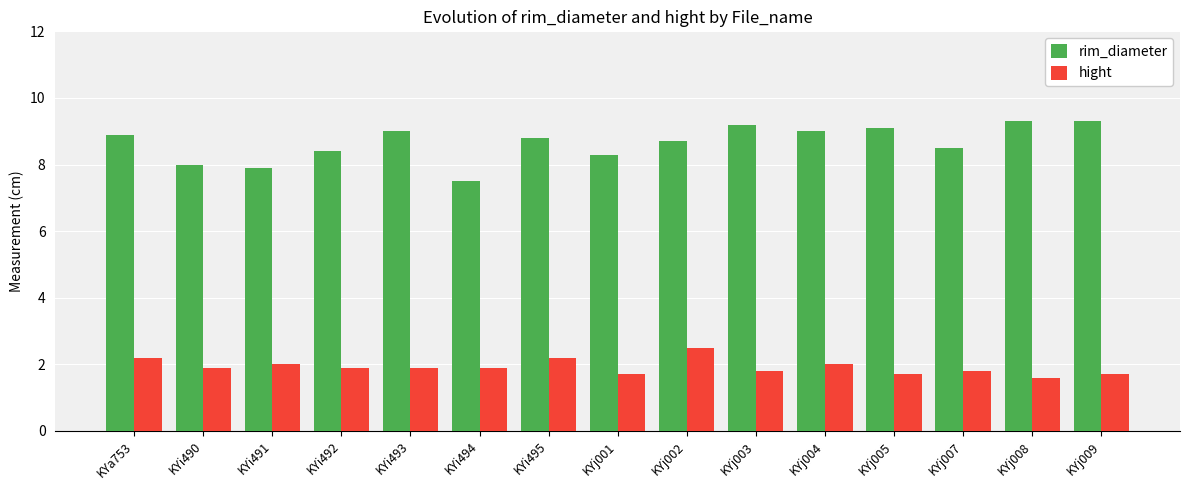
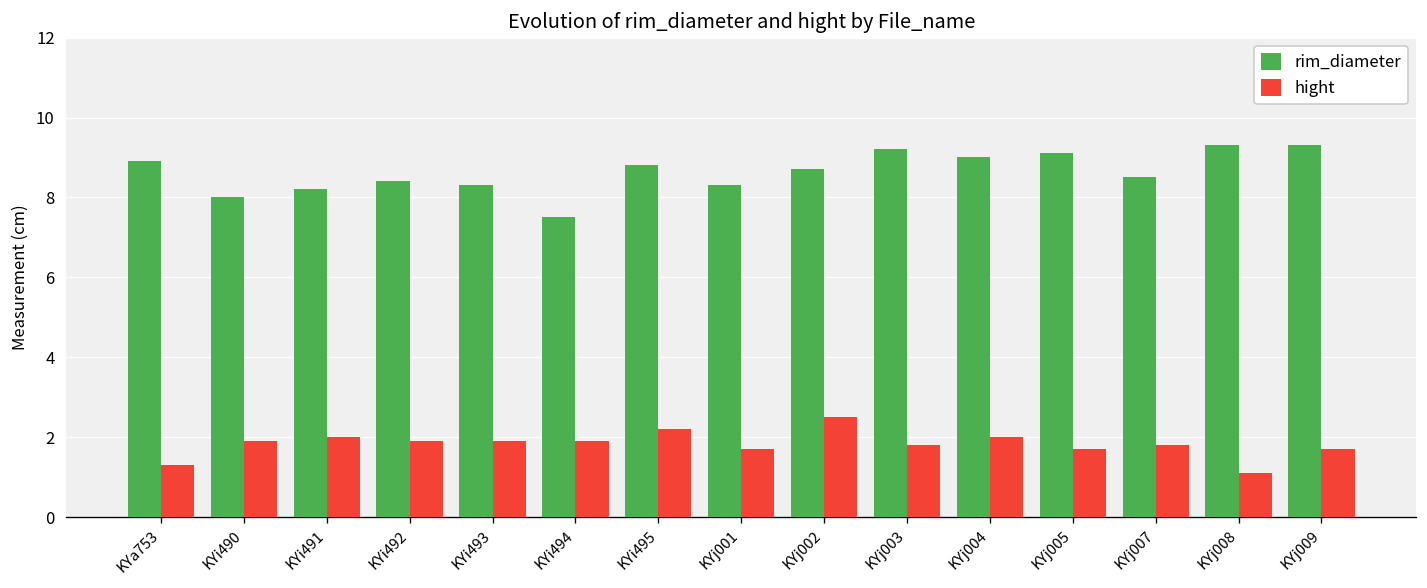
  {
    "rim_diameter": {
      "KYa753": 8.9,
      "KYi490": 8.0,
-     "KYi491": 7.9,
+     "KYi491": 8.2,
      "KYi492": 8.4,
-     "KYi493": 9.0,
+     "KYi493": 8.3,
      "KYi494": 7.5,
      "KYi495": 8.8,
      "KYj001": 8.3,
      "KYj002": 8.7,
      "KYj003": 9.2,
      "KYj004": 9.0,
      "KYj005": 9.1,
      "KYj007": 8.5,
      "KYj008": 9.3,
      "KYj009": 9.3
    },
    "hight": {
-     "KYa753": 2.2,
+     "KYa753": 1.3,
      "KYi490": 1.9,
      "KYi491": 2.0,
      "KYi492": 1.9,
      "KYi493": 1.9,
      "KYi494": 1.9,
      "KYi495": 2.2,
      "KYj001": 1.7,
      "KYj002": 2.5,
      "KYj003": 1.8,
      "KYj004": 2.0,
      "KYj005": 1.7,
      "KYj007": 1.8,
-     "KYj008": 1.6,
+     "KYj008": 1.1,
      "KYj009": 1.7
    }
  }
